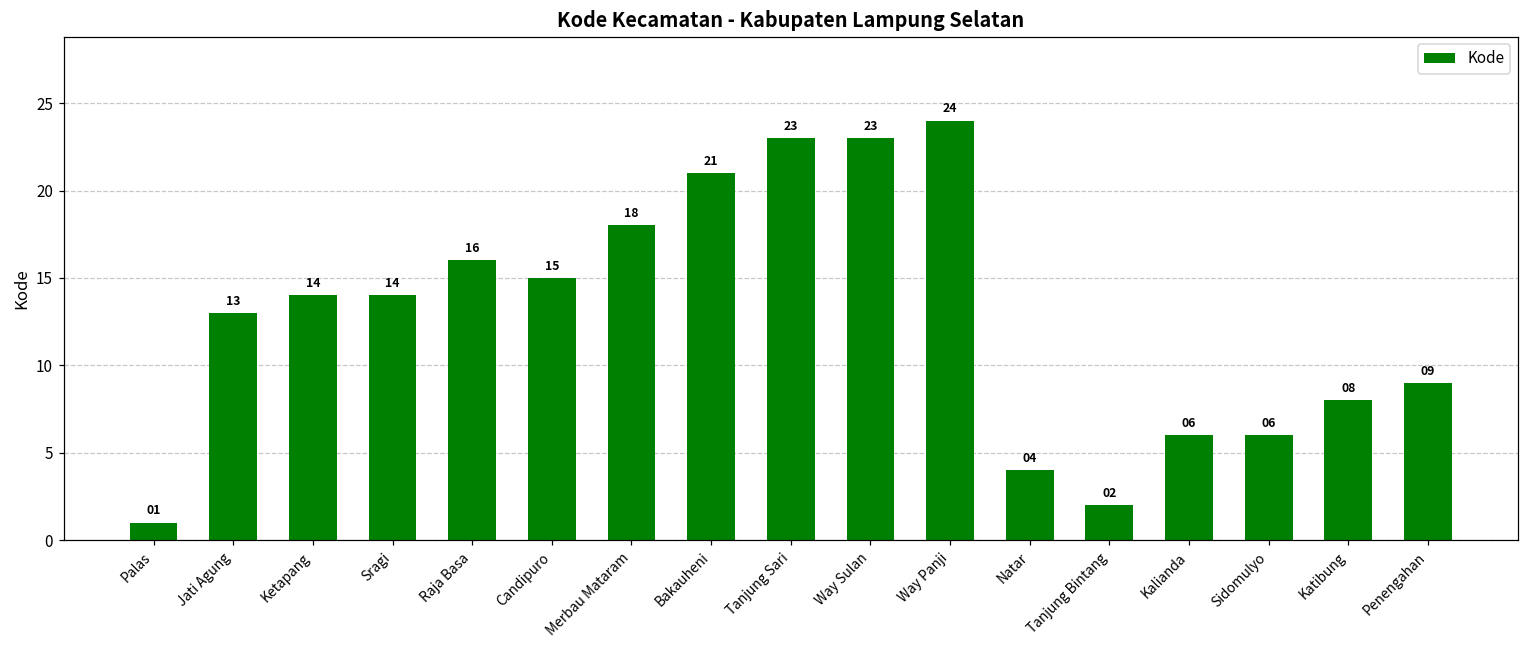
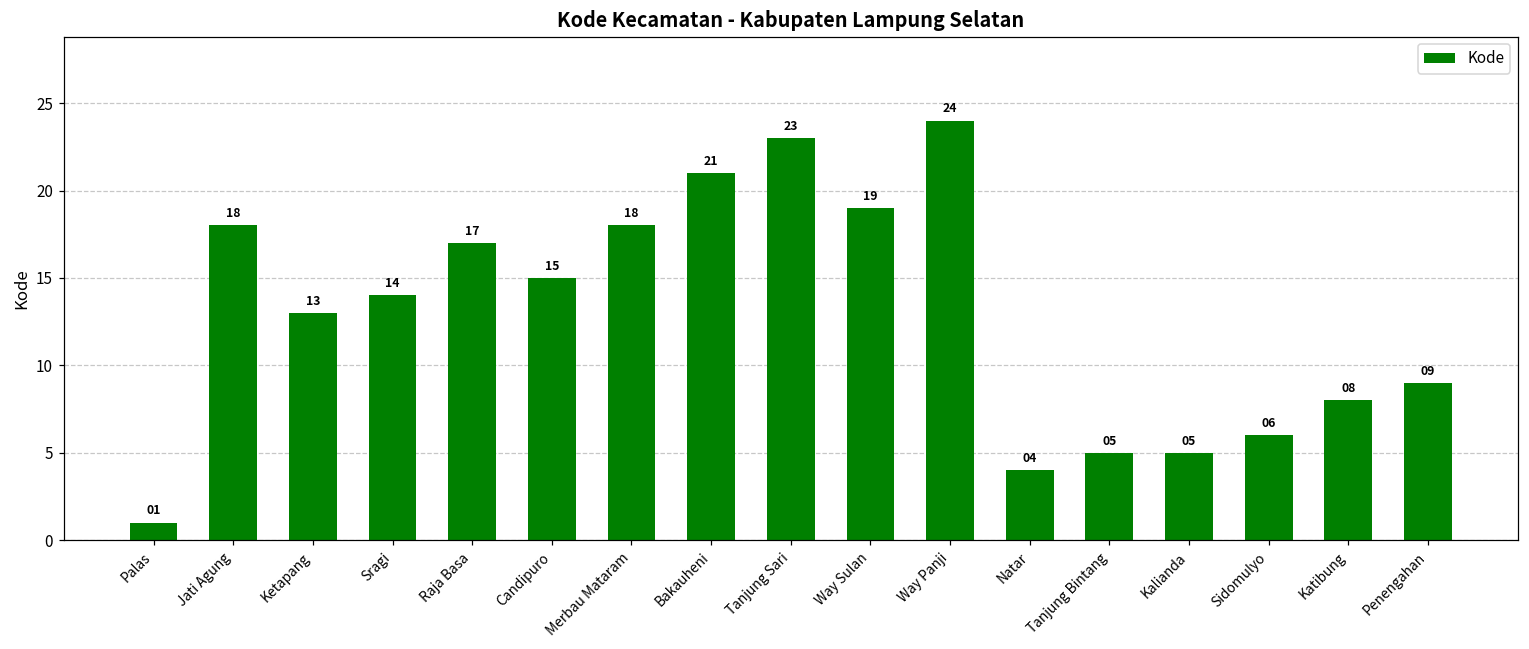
  {
    "Palas": "01",
-   "Jati Agung": "13",
-   "Ketapang": "14",
+   "Jati Agung": "18",
+   "Ketapang": "13",
    "Sragi": "14",
-   "Raja Basa": "16",
+   "Raja Basa": "17",
    "Candipuro": "15",
    "Merbau Mataram": "18",
    "Bakauheni": "21",
    "Tanjung Sari": "23",
-   "Way Sulan": "23",
+   "Way Sulan": "19",
    "Way Panji": "24",
    "Natar": "04",
-   "Tanjung Bintang": "02",
-   "Kalianda": "06",
+   "Tanjung Bintang": "05",
+   "Kalianda": "05",
    "Sidomulyo": "06",
    "Katibung": "08",
    "Penengahan": "09"
  }
